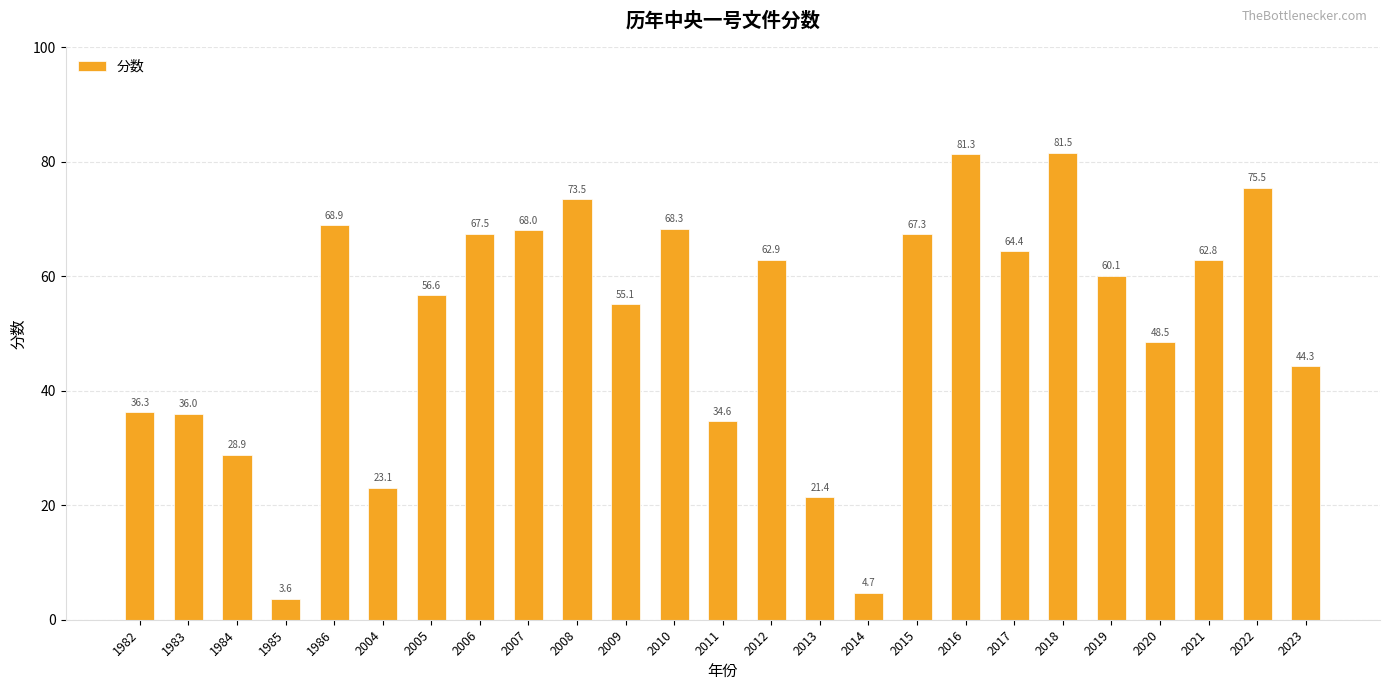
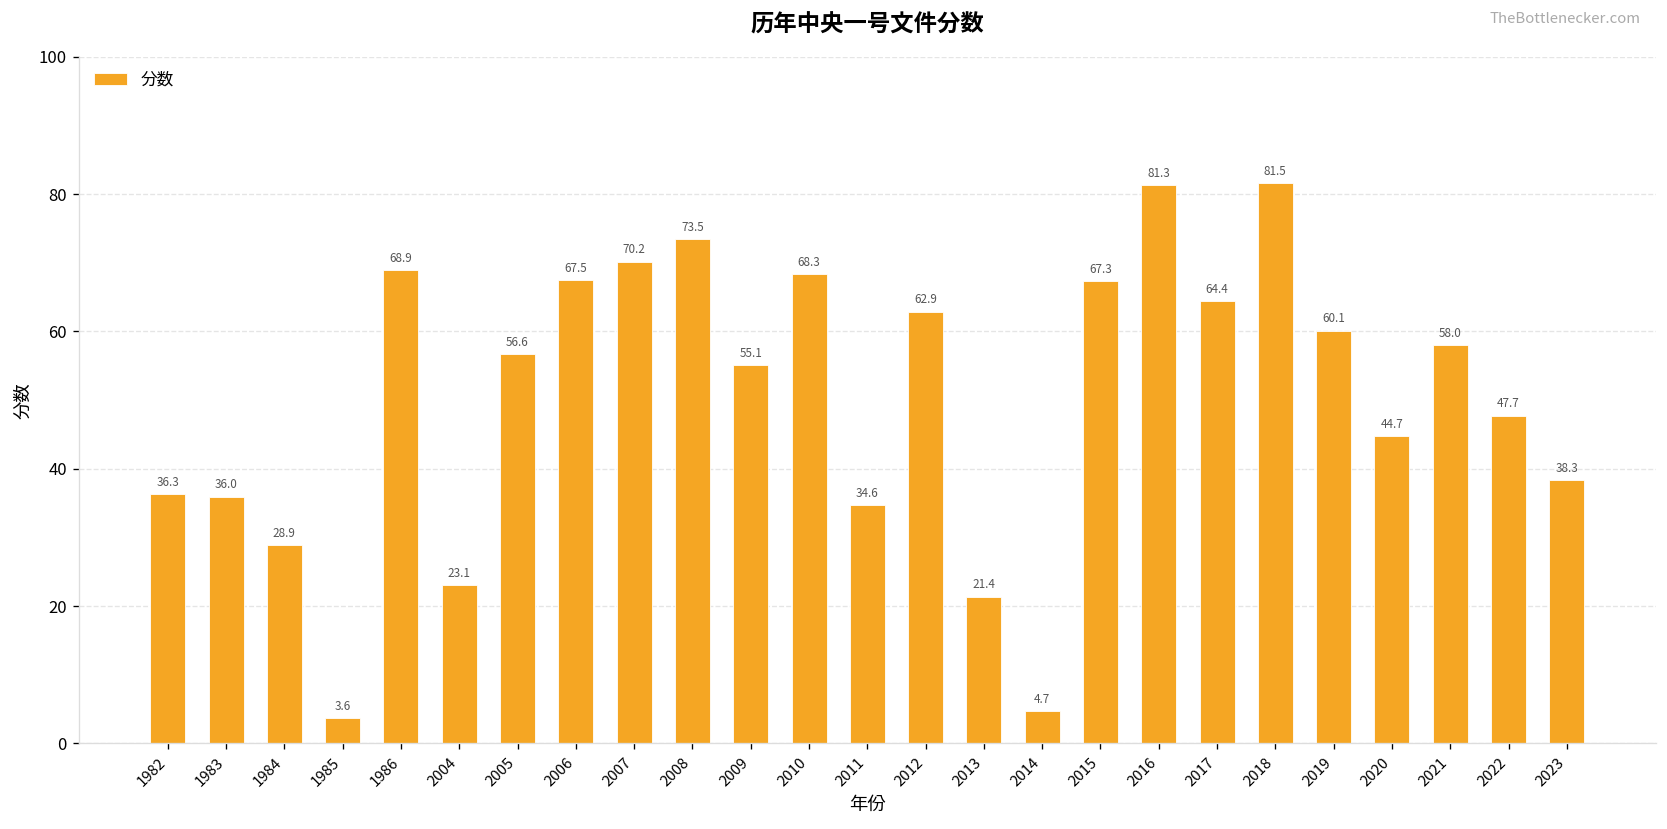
  {
    "1982": 36.3,
    "1983": 36.0,
    "1984": 28.9,
    "1985": 3.6,
    "1986": 68.9,
    "2004": 23.1,
    "2005": 56.6,
    "2006": 67.5,
-   "2007": 68.0,
+   "2007": 70.2,
    "2008": 73.5,
    "2009": 55.1,
    "2010": 68.3,
    "2011": 34.6,
    "2012": 62.9,
    "2013": 21.4,
    "2014": 4.7,
    "2015": 67.3,
    "2016": 81.3,
    "2017": 64.4,
    "2018": 81.5,
    "2019": 60.1,
-   "2020": 48.5,
-   "2021": 62.8,
-   "2022": 75.5,
-   "2023": 44.3
+   "2020": 44.7,
+   "2021": 58.0,
+   "2022": 47.7,
+   "2023": 38.3
  }
